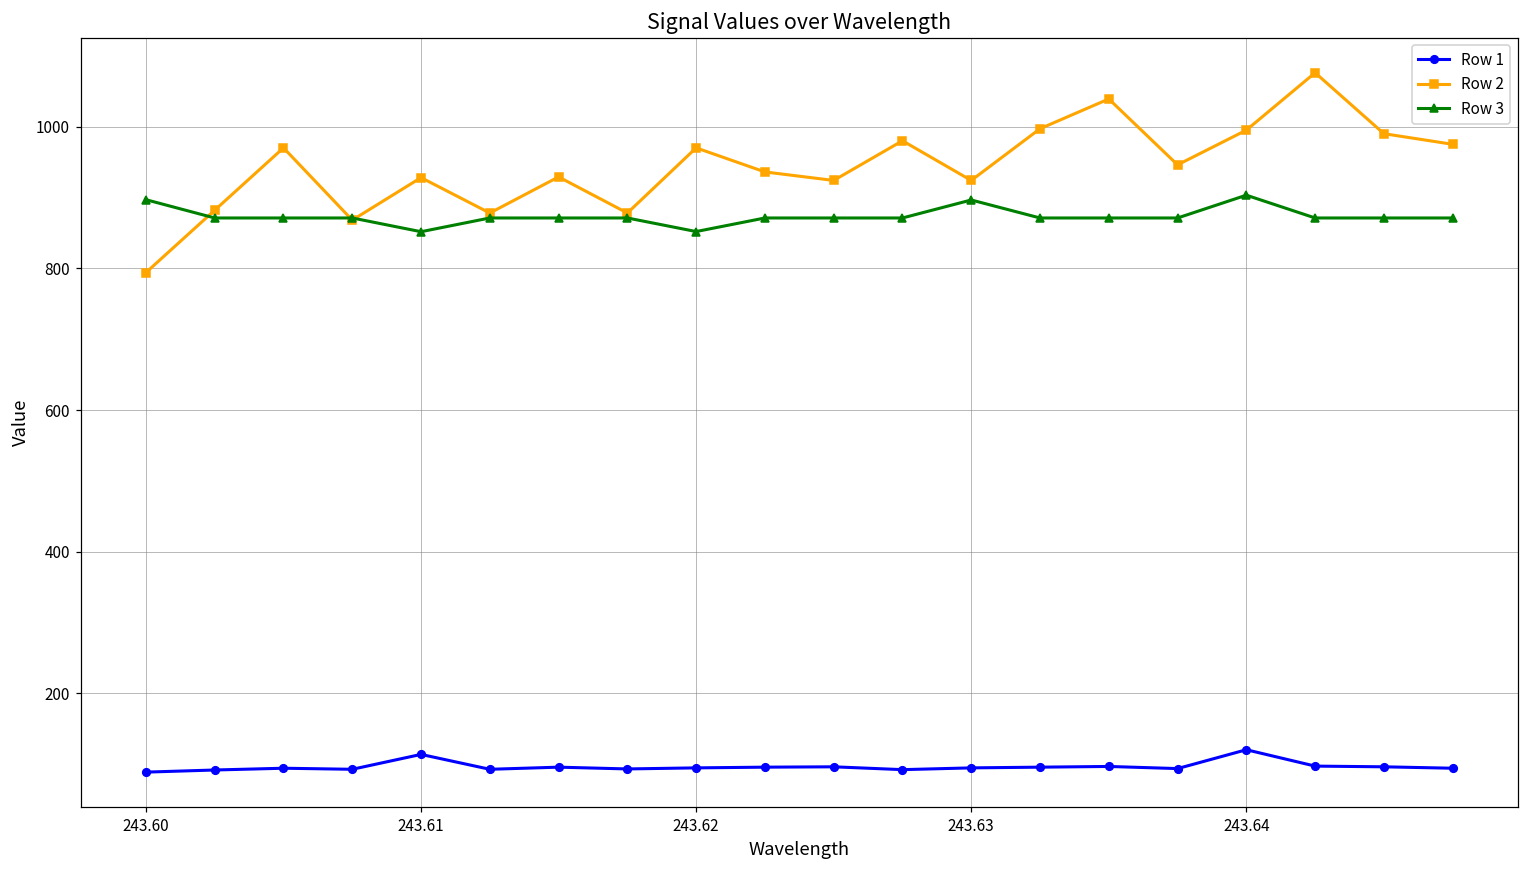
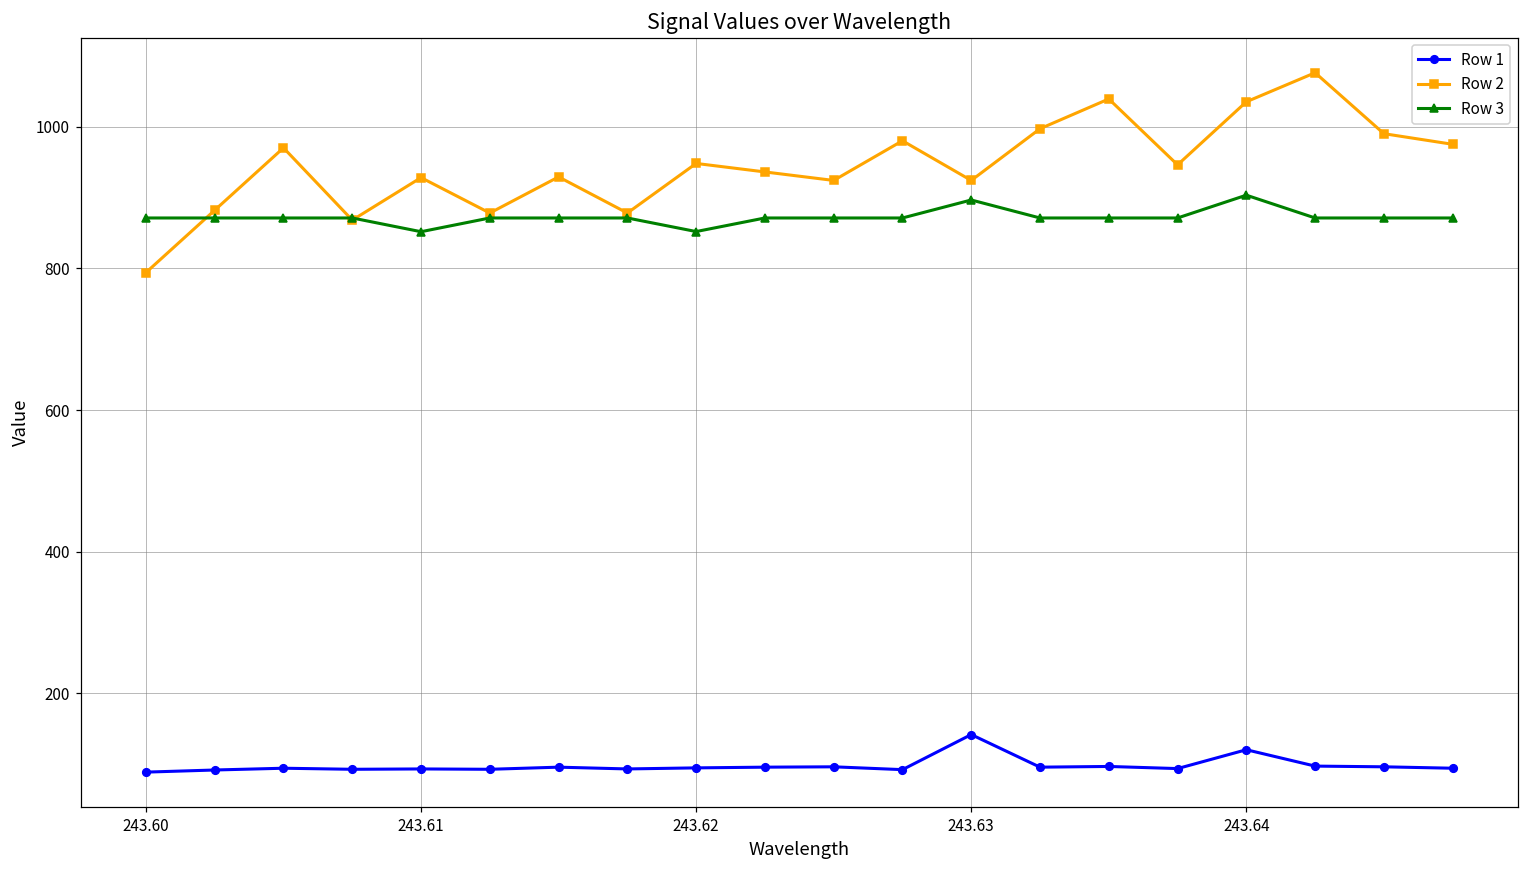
  {
    "Row 1": {
      "243.60": 90,
-     "243.61": 110,
+     "243.61": 90,
      "243.62": 100,
-     "243.63": 100,
+     "243.63": 140,
      "243.64": 120
    },
    "Row 2": {
      "243.60": 790,
      "243.61": 930,
-     "243.62": 970,
+     "243.62": 950,
      "243.63": 920,
-     "243.64": 1000
+     "243.64": 1040
    },
    "Row 3": {
-     "243.60": 900,
+     "243.60": 870,
      "243.61": 850,
      "243.62": 850,
      "243.63": 900,
      "243.64": 900
    }
  }
